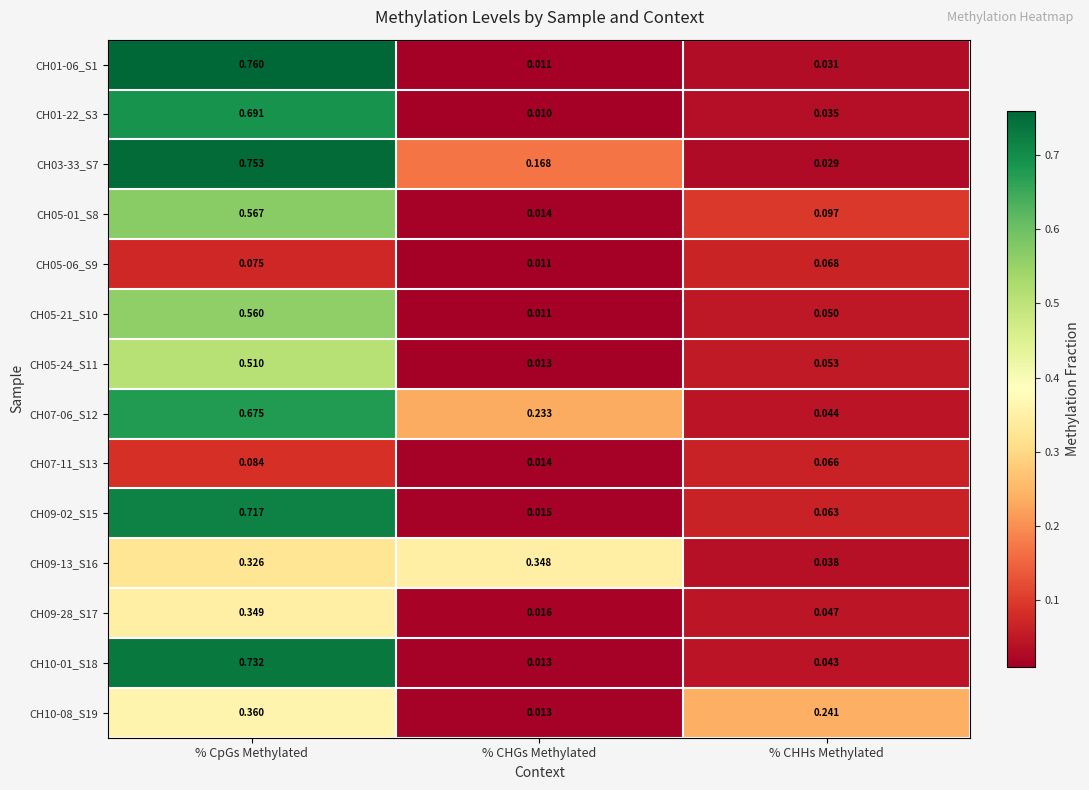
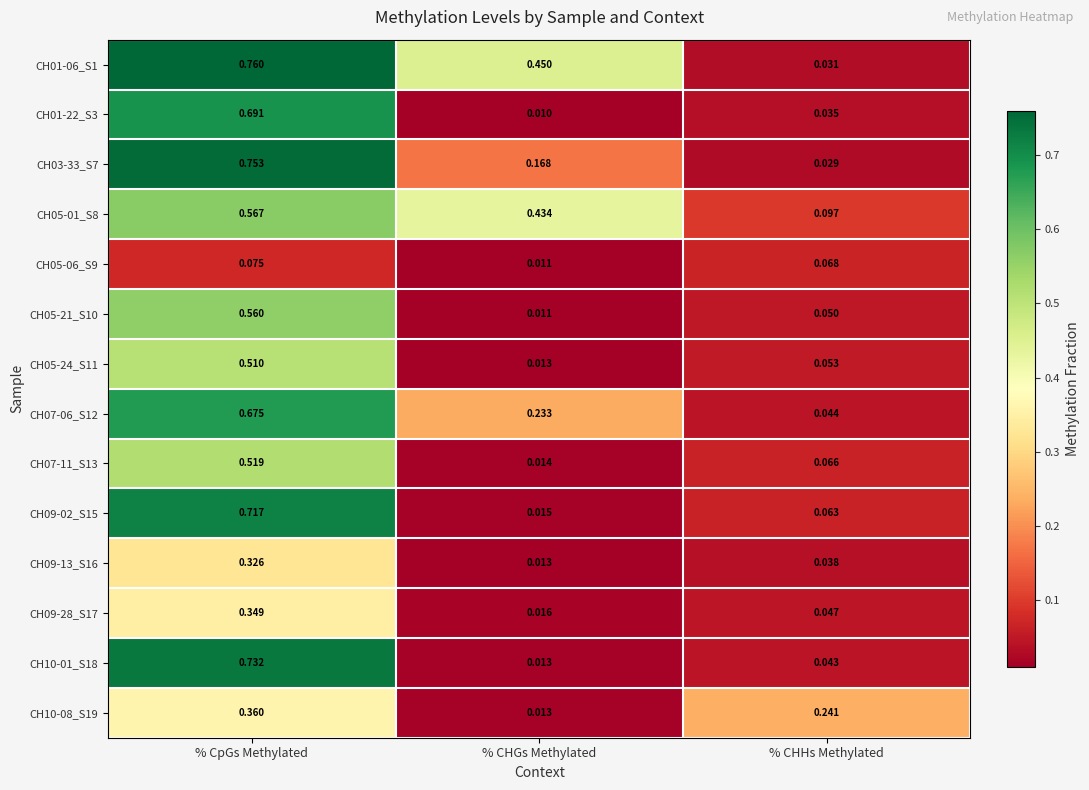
  {
    "CH01-06_S1": {
      "% CpGs Methylated": 0.760,
-     "% CHGs Methylated": 0.011,
+     "% CHGs Methylated": 0.450,
      "% CHHs Methylated": 0.031
    },
    "CH01-22_S3": {
      "% CpGs Methylated": 0.691,
      "% CHGs Methylated": 0.010,
      "% CHHs Methylated": 0.035
    },
    "CH03-33_S7": {
      "% CpGs Methylated": 0.753,
      "% CHGs Methylated": 0.168,
      "% CHHs Methylated": 0.029
    },
    "CH05-01_S8": {
      "% CpGs Methylated": 0.567,
-     "% CHGs Methylated": 0.014,
+     "% CHGs Methylated": 0.434,
      "% CHHs Methylated": 0.097
    },
    "CH05-06_S9": {
      "% CpGs Methylated": 0.075,
      "% CHGs Methylated": 0.011,
      "% CHHs Methylated": 0.068
    },
    "CH05-21_S10": {
      "% CpGs Methylated": 0.560,
      "% CHGs Methylated": 0.011,
      "% CHHs Methylated": 0.050
    },
    "CH05-24_S11": {
      "% CpGs Methylated": 0.510,
      "% CHGs Methylated": 0.013,
      "% CHHs Methylated": 0.053
    },
    "CH07-06_S12": {
      "% CpGs Methylated": 0.675,
      "% CHGs Methylated": 0.233,
      "% CHHs Methylated": 0.044
    },
    "CH07-11_S13": {
-     "% CpGs Methylated": 0.084,
+     "% CpGs Methylated": 0.519,
      "% CHGs Methylated": 0.014,
      "% CHHs Methylated": 0.066
    },
    "CH09-02_S15": {
      "% CpGs Methylated": 0.717,
      "% CHGs Methylated": 0.015,
      "% CHHs Methylated": 0.063
    },
    "CH09-13_S16": {
      "% CpGs Methylated": 0.326,
-     "% CHGs Methylated": 0.348,
+     "% CHGs Methylated": 0.013,
      "% CHHs Methylated": 0.038
    },
    "CH09-28_S17": {
      "% CpGs Methylated": 0.349,
      "% CHGs Methylated": 0.016,
      "% CHHs Methylated": 0.047
    },
    "CH10-01_S18": {
      "% CpGs Methylated": 0.732,
      "% CHGs Methylated": 0.013,
      "% CHHs Methylated": 0.043
    },
    "CH10-08_S19": {
      "% CpGs Methylated": 0.360,
      "% CHGs Methylated": 0.013,
      "% CHHs Methylated": 0.241
    }
  }
